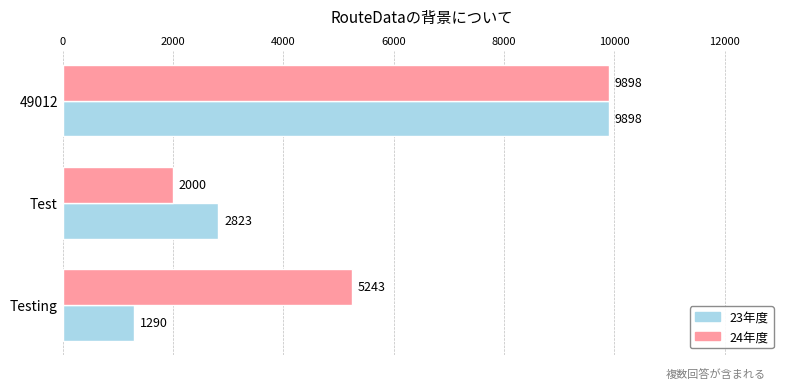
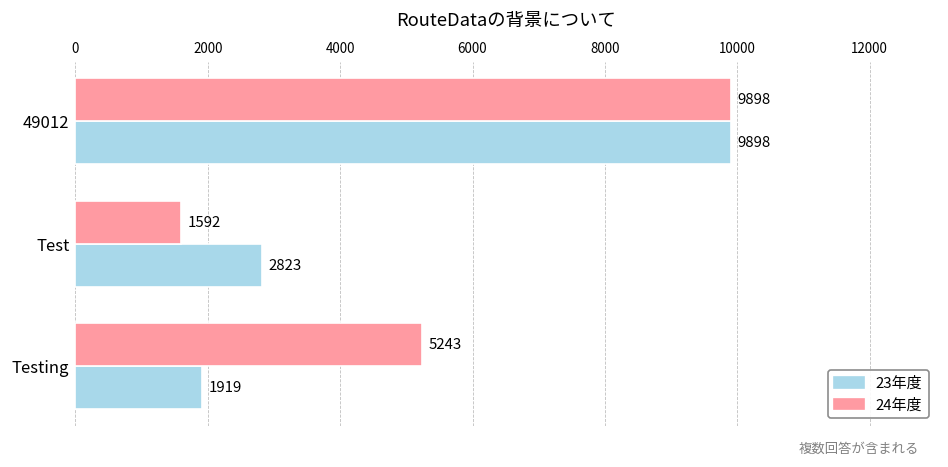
  {
    "23年度": {
      "49012": 9898,
      "Test": 2823,
-     "Testing": 1290
+     "Testing": 1919
    },
    "24年度": {
      "49012": 9898,
-     "Test": 2000,
+     "Test": 1592,
      "Testing": 5243
    }
  }
